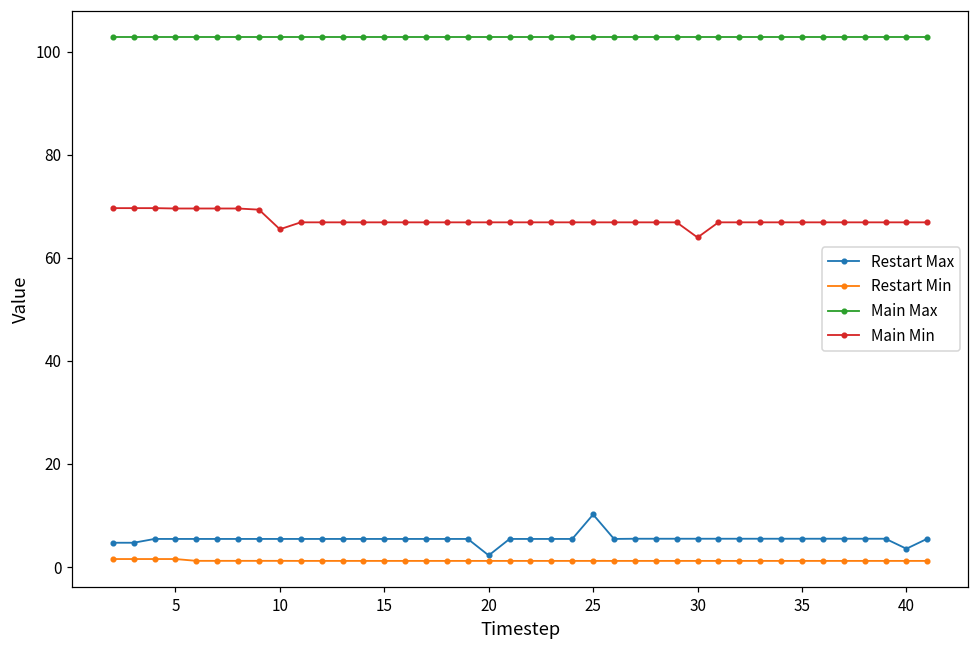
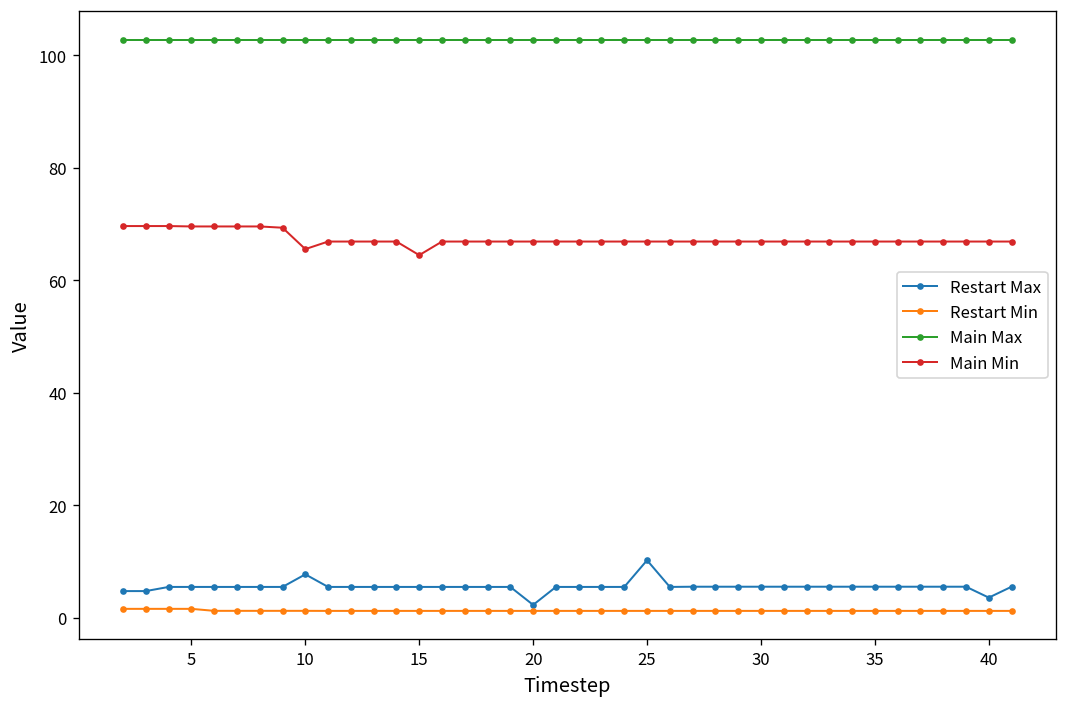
  {
    "Restart Max": {
      "5": 5,
-     "10": 5,
+     "10": 8,
      "15": 5,
      "20": 2,
      "25": 10,
      "30": 5,
      "35": 5,
      "40": 4
    },
    "Restart Min": {
      "5": 2,
      "10": 1,
      "15": 1,
      "20": 1,
      "25": 1,
      "30": 1,
      "35": 1,
      "40": 1
    },
    "Main Max": {
      "5": 103,
      "10": 103,
      "15": 103,
      "20": 103,
      "25": 103,
      "30": 103,
      "35": 103,
      "40": 103
    },
    "Main Min": {
      "5": 70,
      "10": 66,
-     "15": 67,
+     "15": 64,
      "20": 67,
      "25": 67,
-     "30": 64,
+     "30": 67,
      "35": 67,
      "40": 67
    }
  }
